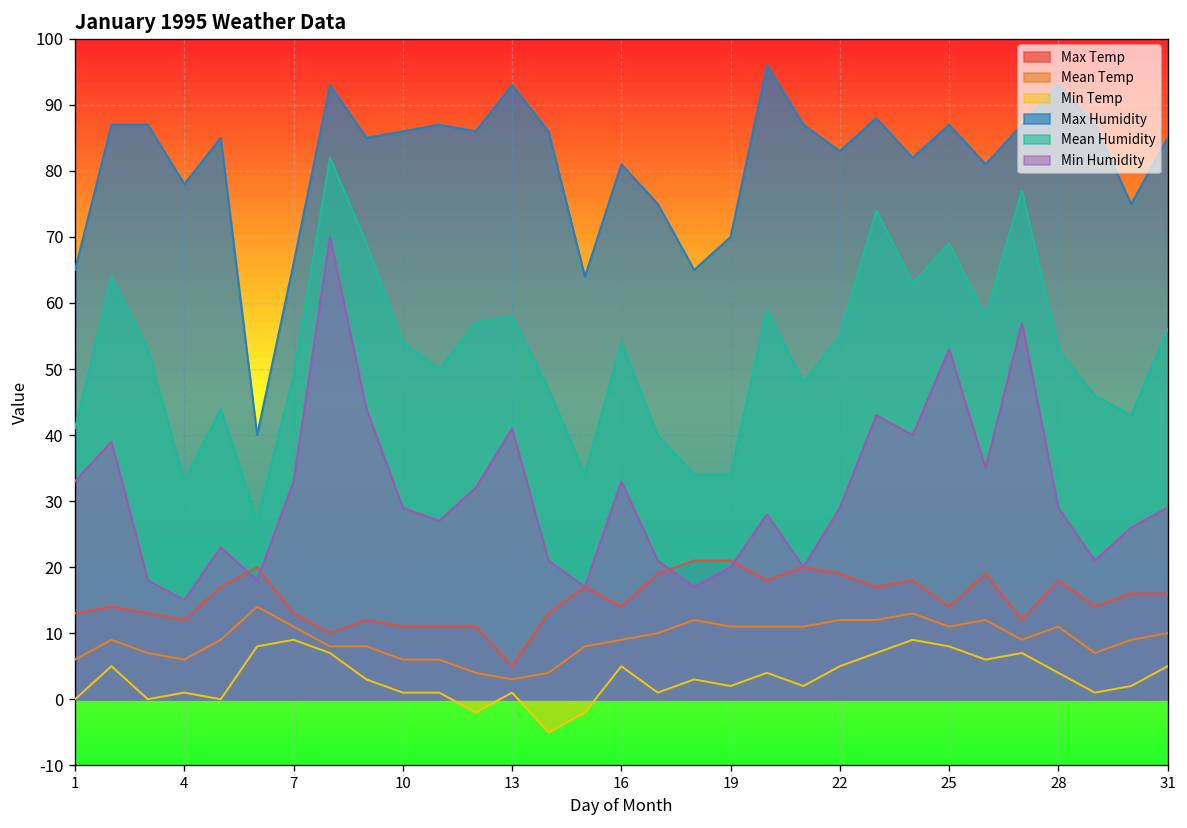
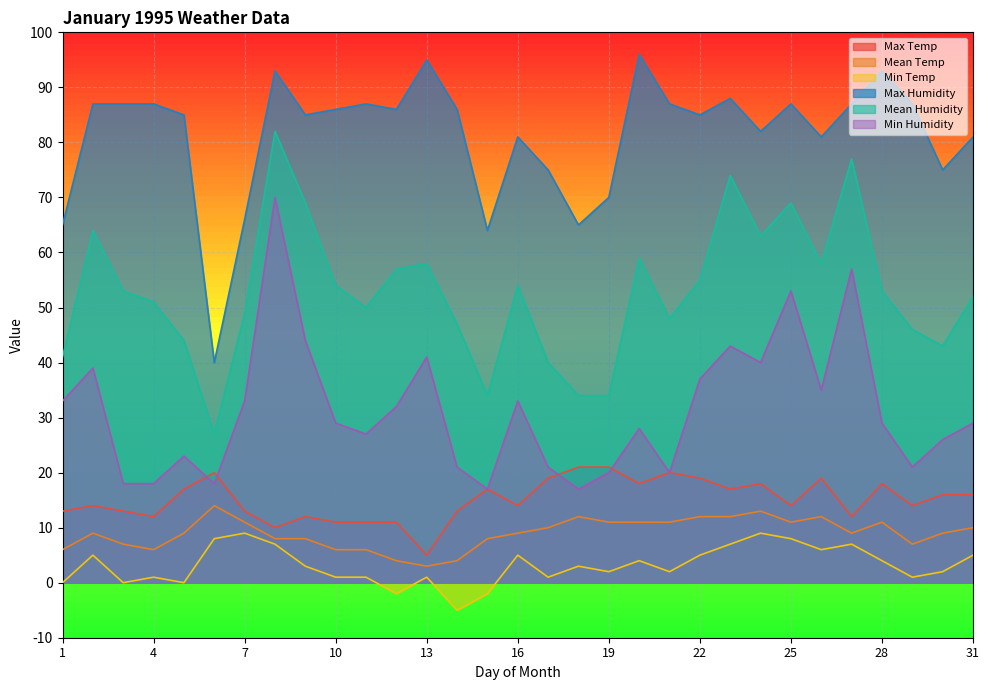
  {
    "Max Humidity": {
      "1": 65,
-     "4": 78,
+     "4": 87,
      "7": 66,
      "10": 86,
-     "13": 93,
+     "13": 95,
      "16": 81,
      "19": 70,
-     "22": 83,
+     "22": 85,
      "25": 87,
-     "31": 85
+     "31": 81
    },
    "Mean Humidity": {
      "1": 41,
-     "4": 33,
+     "4": 51,
      "7": 49,
      "10": 54,
      "13": 58,
      "16": 54,
      "19": 34,
      "22": 55,
      "25": 69,
      "28": 53,
-     "31": 56
+     "31": 52
    },
    "Min Humidity": {
      "1": 33,
-     "4": 15,
+     "4": 18,
      "7": 33,
      "10": 29,
      "13": 41,
      "16": 33,
      "19": 20,
-     "22": 29,
+     "22": 37,
      "25": 53,
      "28": 29,
      "31": 29
    }
  }
